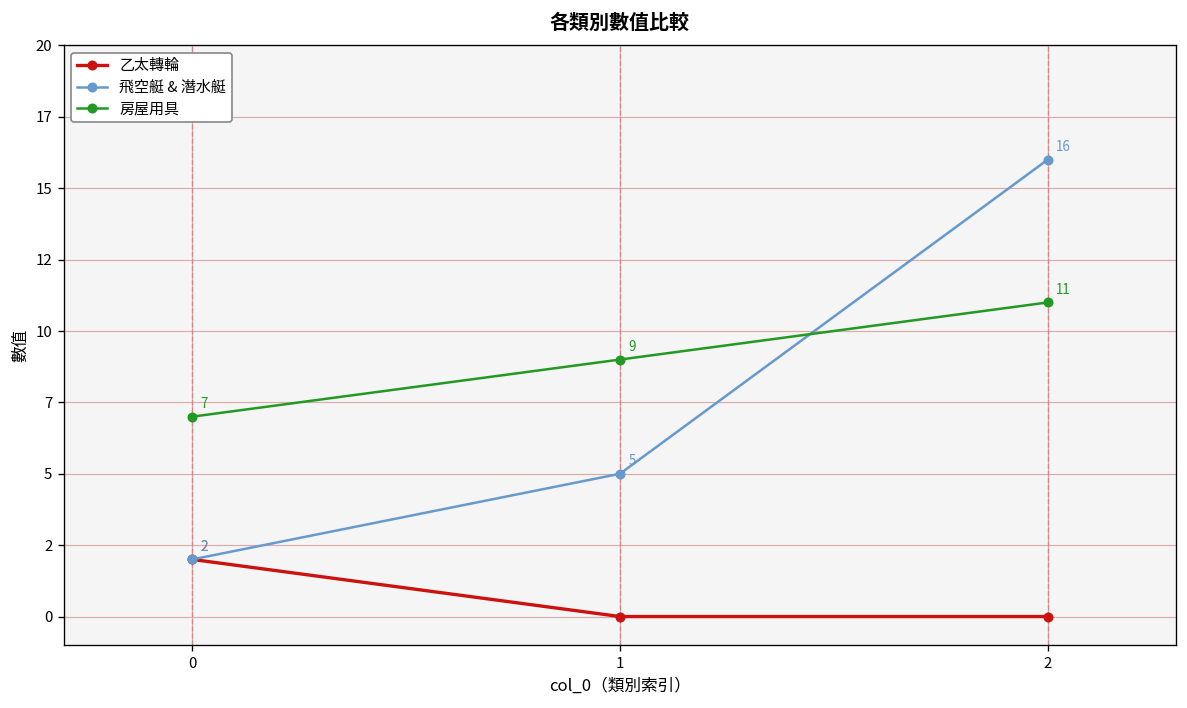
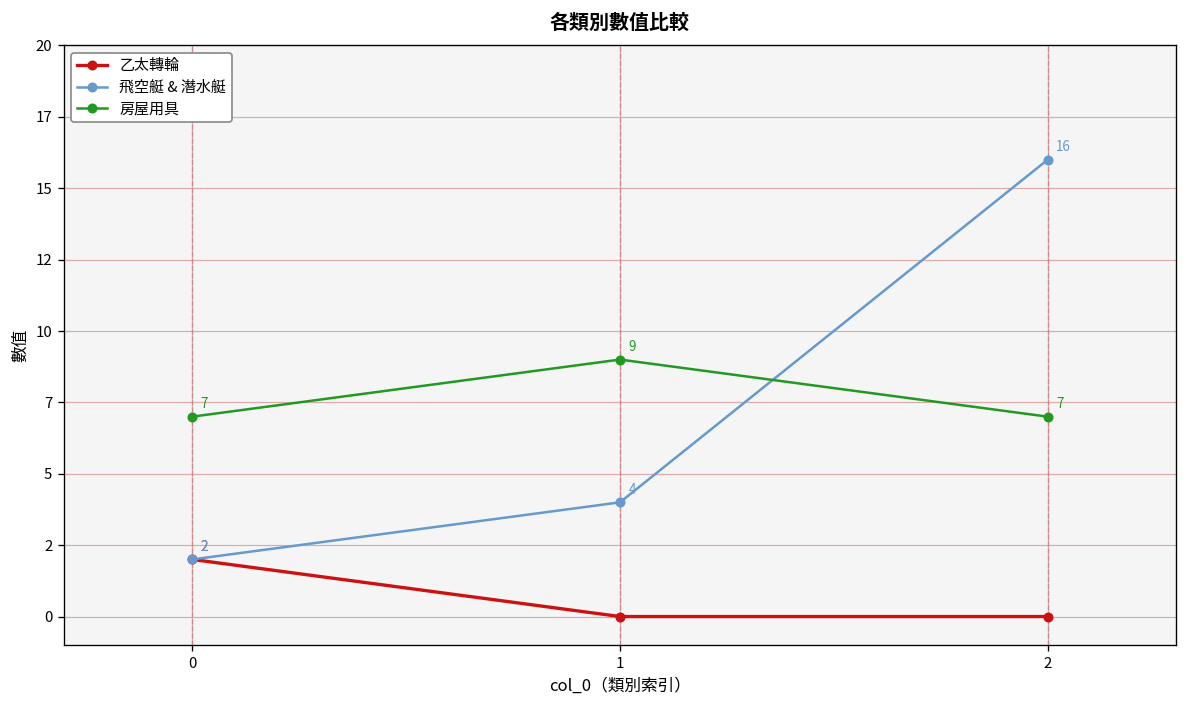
  {
    "飛空艇 & 潛水艇": {
-     "1": 5,
+     "1": 4,
      "2": 16
    },
    "房屋用具": {
      "0": 7,
      "1": 9,
-     "2": 11
+     "2": 7
    }
  }
